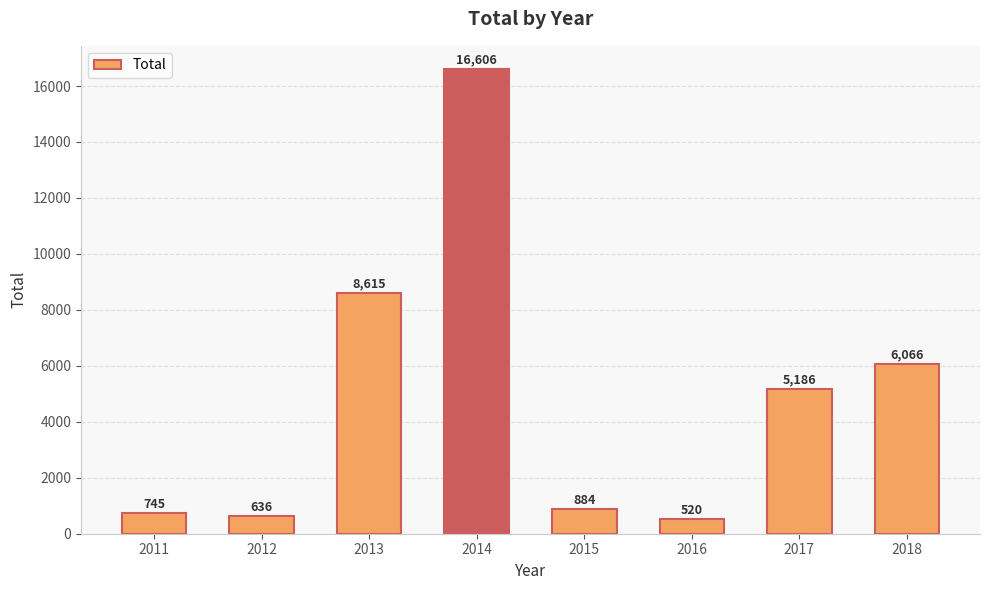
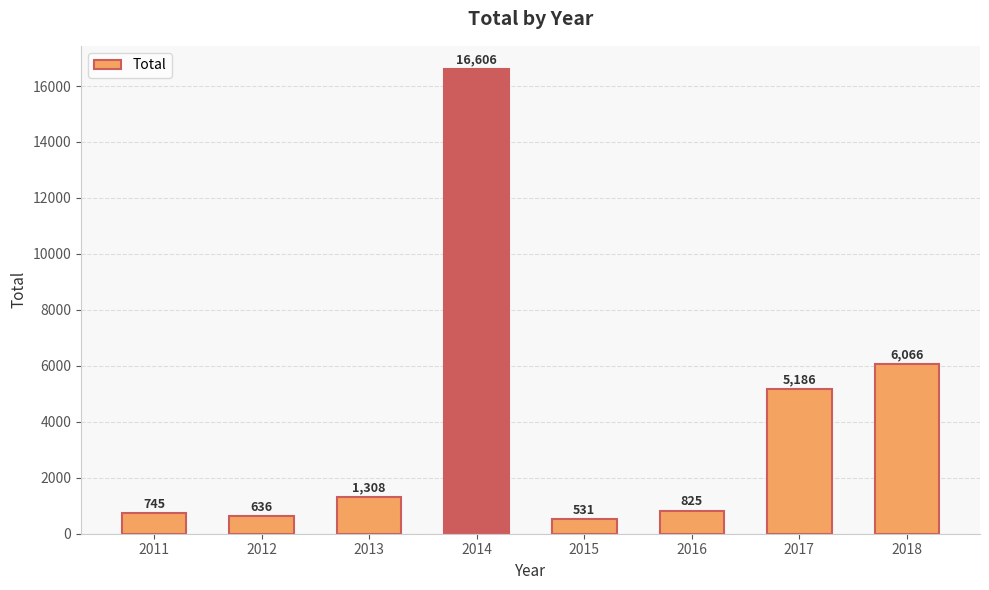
  {
    "2011": "745",
    "2012": "636",
-   "2013": "8,615",
+   "2013": "1,308",
    "2014": "16,606",
-   "2015": "884",
-   "2016": "520",
+   "2015": "531",
+   "2016": "825",
    "2017": "5,186",
    "2018": "6,066"
  }
